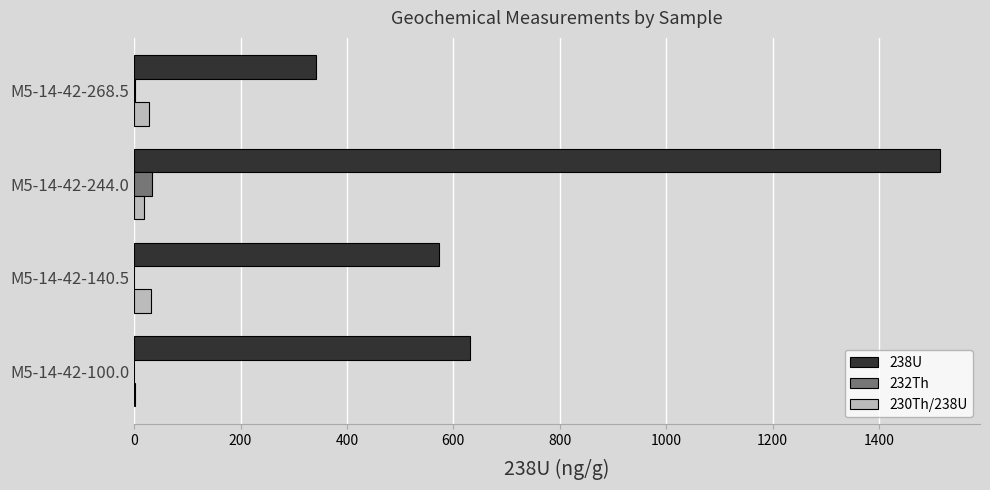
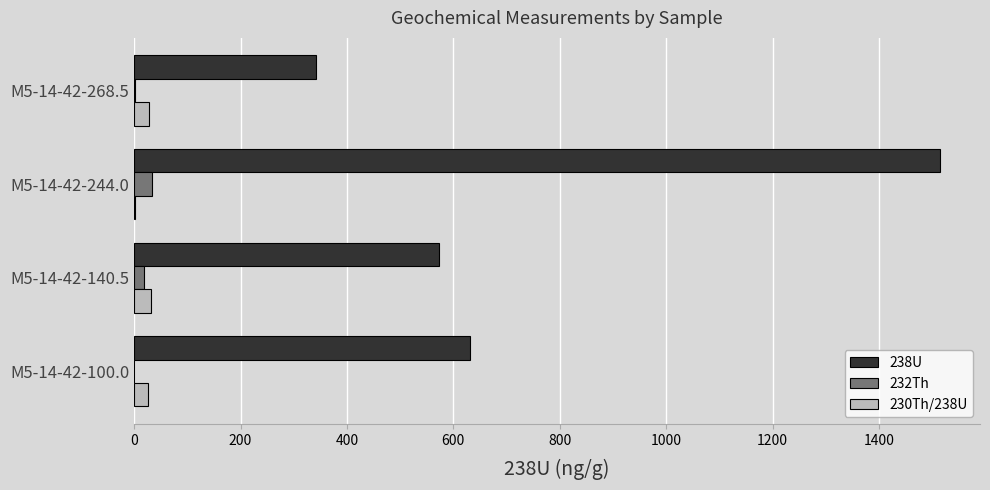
  {
    "238U": {
      "M5-14-42-268.5": 340,
      "M5-14-42-244.0": 1510,
      "M5-14-42-140.5": 570,
      "M5-14-42-100.0": 630
    },
    "232Th": {
      "M5-14-42-244.0": 30,
-     "M5-14-42-140.5": 0
+     "M5-14-42-140.5": 20
    },
    "230Th/238U": {
      "M5-14-42-268.5": 30,
-     "M5-14-42-244.0": 20,
+     "M5-14-42-244.0": 0,
      "M5-14-42-140.5": 30,
-     "M5-14-42-100.0": 0
+     "M5-14-42-100.0": 30
    }
  }
